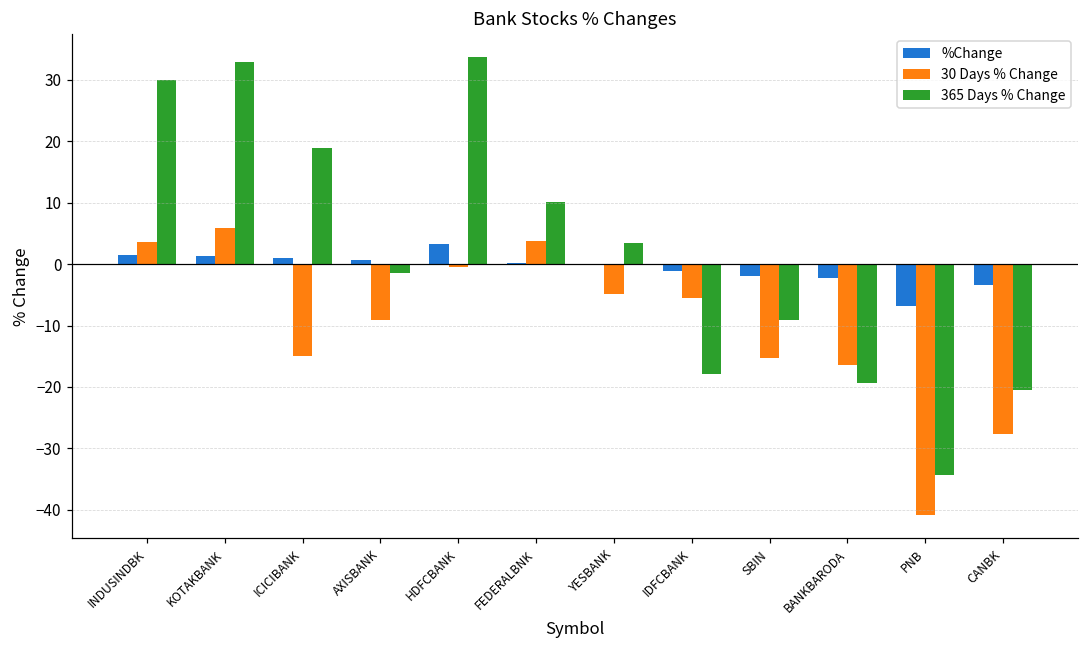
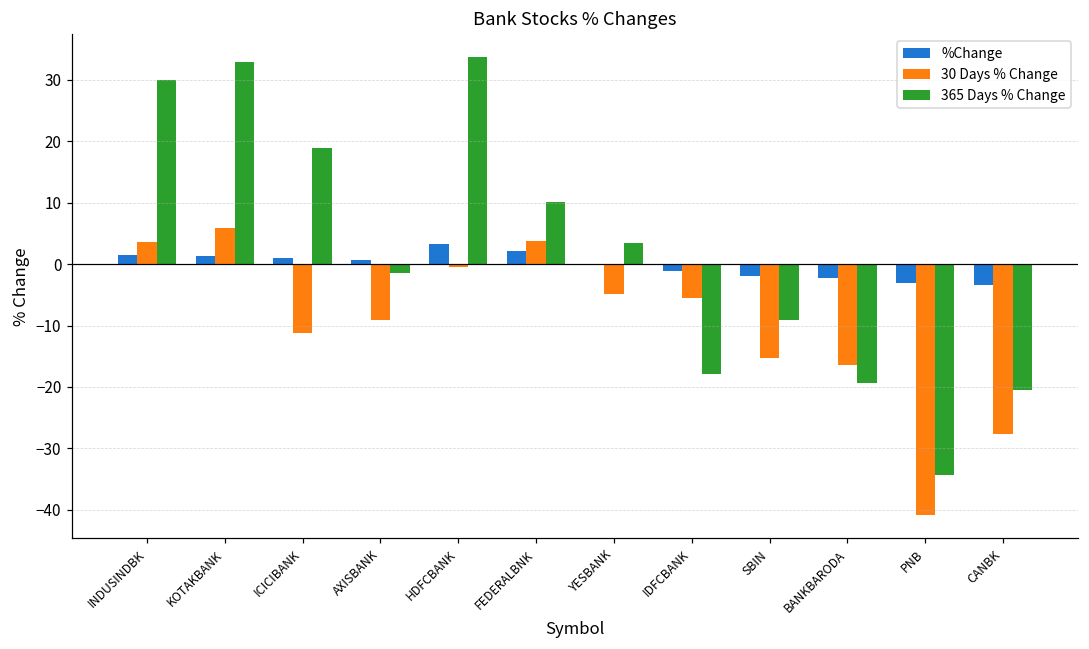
  {
    "%Change": {
      "INDUSINDBK": 1,
      "KOTAKBANK": 1,
      "ICICIBANK": 1,
      "AXISBANK": 1,
      "HDFCBANK": 3,
-     "FEDERALBNK": 0,
+     "FEDERALBNK": 2,
      "IDFCBANK": -1,
      "SBIN": -2,
      "BANKBARODA": -2,
-     "PNB": -7,
+     "PNB": -3,
      "CANBK": -3
    },
    "30 Days % Change": {
      "INDUSINDBK": 4,
      "KOTAKBANK": 6,
-     "ICICIBANK": -15,
+     "ICICIBANK": -11,
      "AXISBANK": -9,
      "HDFCBANK": -1,
      "FEDERALBNK": 4,
      "YESBANK": -5,
      "IDFCBANK": -5,
      "SBIN": -15,
      "BANKBARODA": -16,
      "PNB": -41,
      "CANBK": -28
    },
    "365 Days % Change": {
      "INDUSINDBK": 30,
      "KOTAKBANK": 33,
      "ICICIBANK": 19,
      "AXISBANK": -1,
      "HDFCBANK": 34,
      "FEDERALBNK": 10,
      "YESBANK": 3,
      "IDFCBANK": -18,
      "SBIN": -9,
      "BANKBARODA": -19,
      "PNB": -34,
      "CANBK": -20
    }
  }
